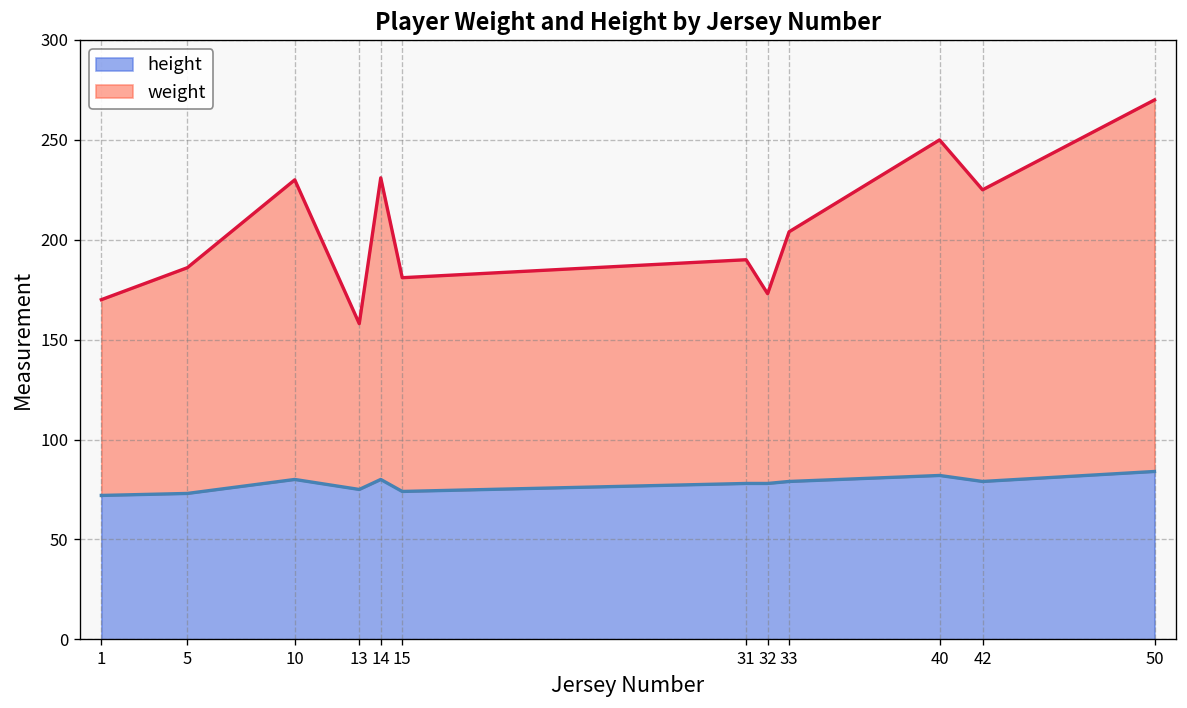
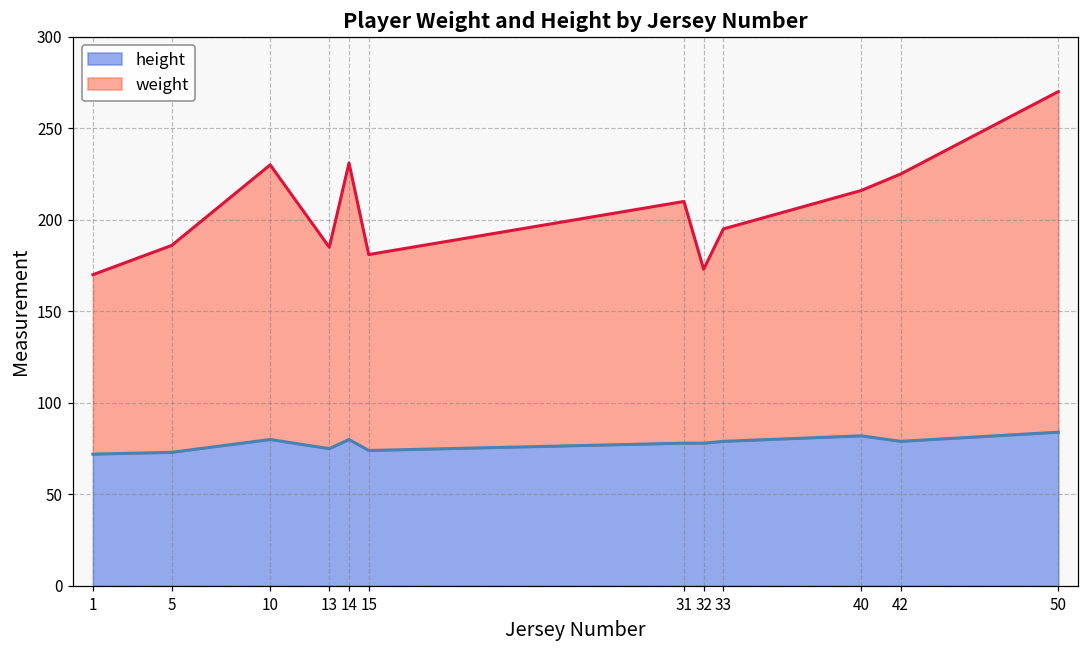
  {
    "weight": {
      "1": 170,
      "5": 186,
      "10": 230,
-     "13": 158,
+     "13": 185,
      "14": 231,
      "15": 181,
-     "31": 190,
+     "31": 210,
      "32": 173,
-     "33": 204,
-     "40": 250,
+     "33": 195,
+     "40": 216,
      "42": 225,
      "50": 270
    },
    "height": {
      "1": 72,
      "5": 73,
      "10": 80,
      "13": 75,
      "14": 80,
      "15": 74,
      "31": 78,
      "32": 78,
      "33": 79,
      "40": 82,
      "42": 79,
      "50": 84
    }
  }
